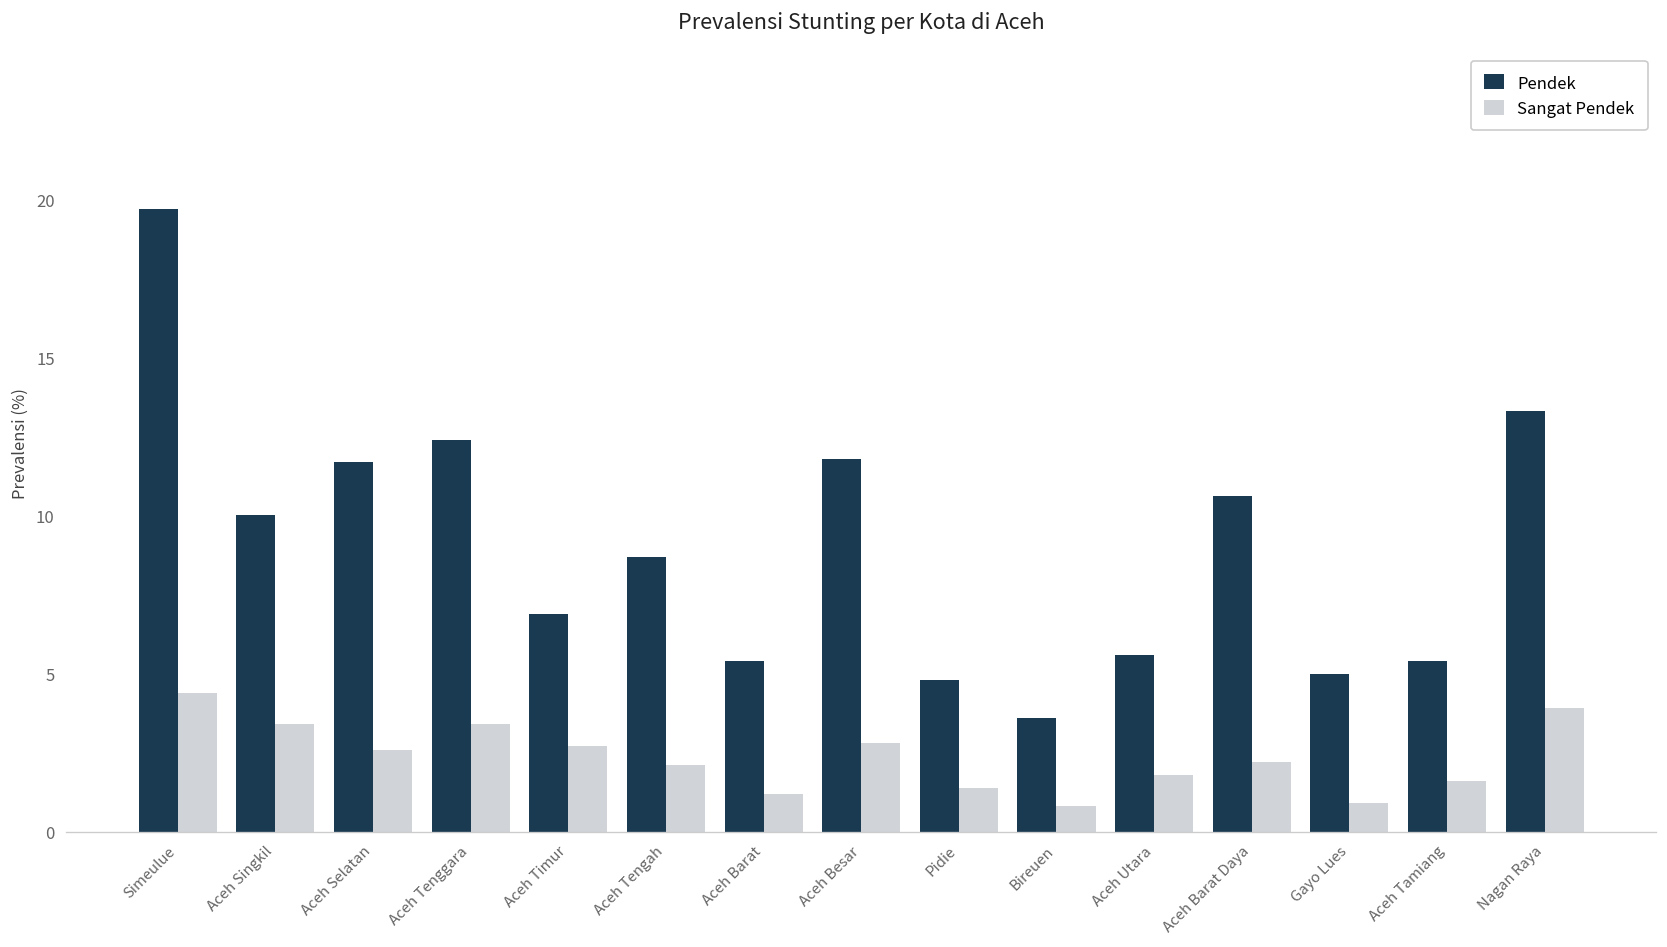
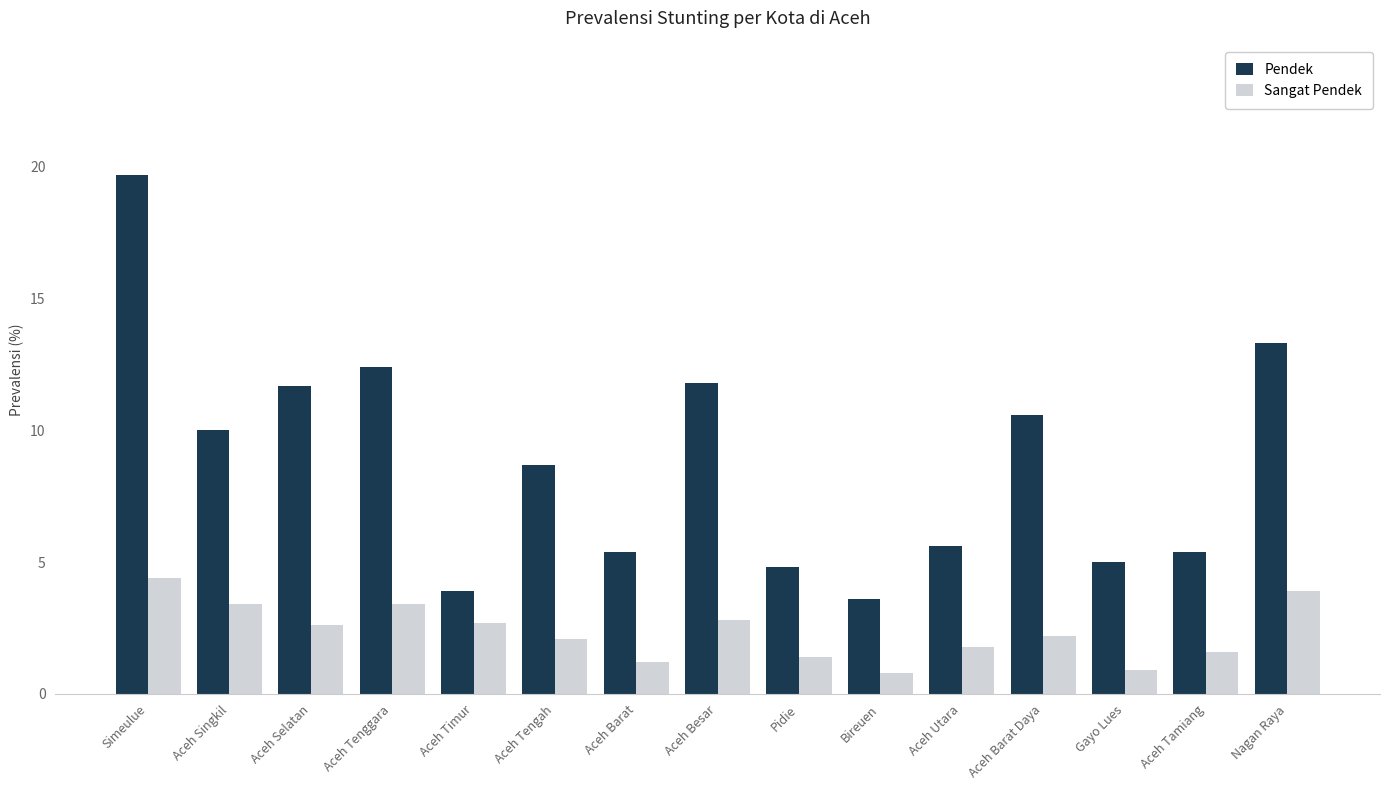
  {
    "Pendek": {
      "Simeulue": 19.7,
      "Aceh Singkil": 10.0,
      "Aceh Selatan": 11.7,
      "Aceh Tenggara": 12.4,
-     "Aceh Timur": 6.9,
+     "Aceh Timur": 3.9,
      "Aceh Tengah": 8.7,
      "Aceh Barat": 5.4,
      "Aceh Besar": 11.8,
      "Pidie": 4.8,
      "Bireuen": 3.6,
      "Aceh Utara": 5.6,
      "Aceh Barat Daya": 10.6,
      "Gayo Lues": 5.0,
      "Aceh Tamiang": 5.4,
      "Nagan Raya": 13.3
    },
    "Sangat Pendek": {
      "Simeulue": 4.4,
      "Aceh Singkil": 3.4,
      "Aceh Selatan": 2.6,
      "Aceh Tenggara": 3.4,
      "Aceh Timur": 2.7,
      "Aceh Tengah": 2.1,
      "Aceh Barat": 1.2,
      "Aceh Besar": 2.8,
      "Pidie": 1.4,
      "Bireuen": 0.8,
      "Aceh Utara": 1.8,
      "Aceh Barat Daya": 2.2,
      "Gayo Lues": 0.9,
      "Aceh Tamiang": 1.6,
      "Nagan Raya": 3.9
    }
  }
